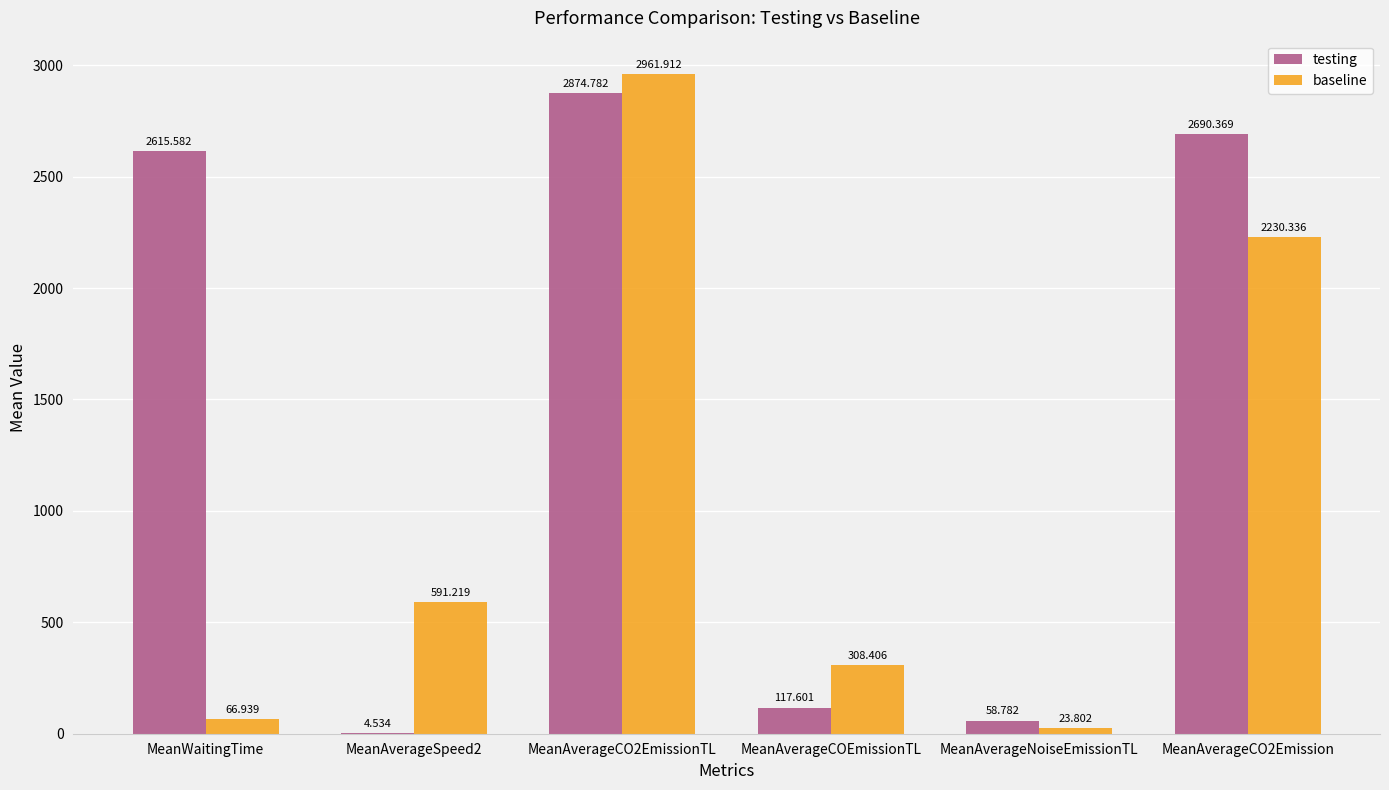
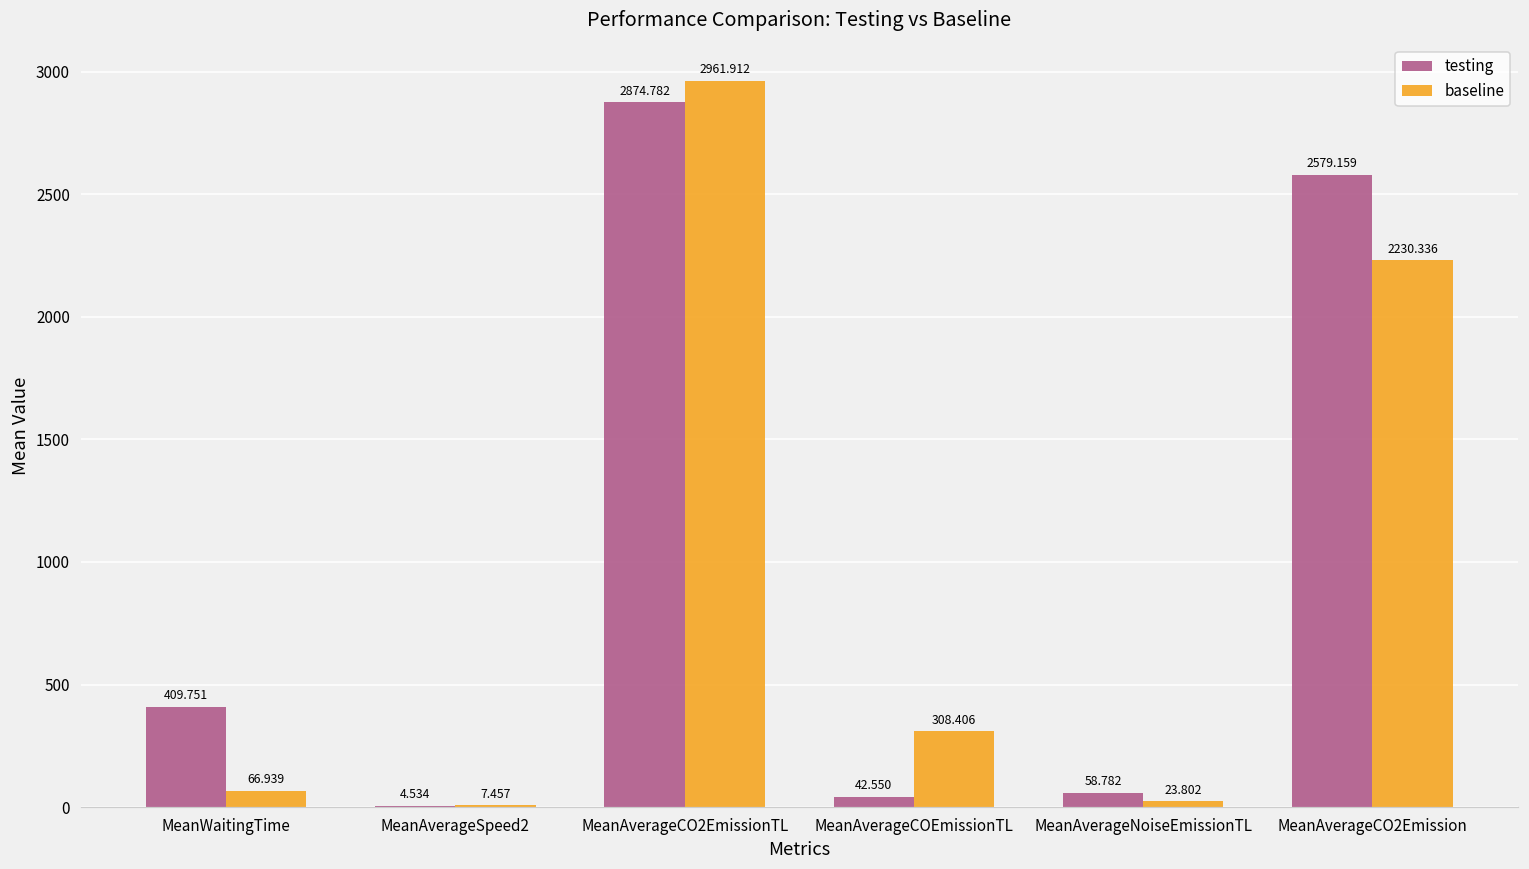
  {
    "testing": {
-     "MeanWaitingTime": 2615.582,
+     "MeanWaitingTime": 409.751,
      "MeanAverageSpeed2": 4.534,
      "MeanAverageCO2EmissionTL": 2874.782,
-     "MeanAverageCOEmissionTL": 117.601,
+     "MeanAverageCOEmissionTL": 42.550,
      "MeanAverageNoiseEmissionTL": 58.782,
-     "MeanAverageCO2Emission": 2690.369
+     "MeanAverageCO2Emission": 2579.159
    },
    "baseline": {
      "MeanWaitingTime": 66.939,
-     "MeanAverageSpeed2": 591.219,
+     "MeanAverageSpeed2": 7.457,
      "MeanAverageCO2EmissionTL": 2961.912,
      "MeanAverageCOEmissionTL": 308.406,
      "MeanAverageNoiseEmissionTL": 23.802,
      "MeanAverageCO2Emission": 2230.336
    }
  }
